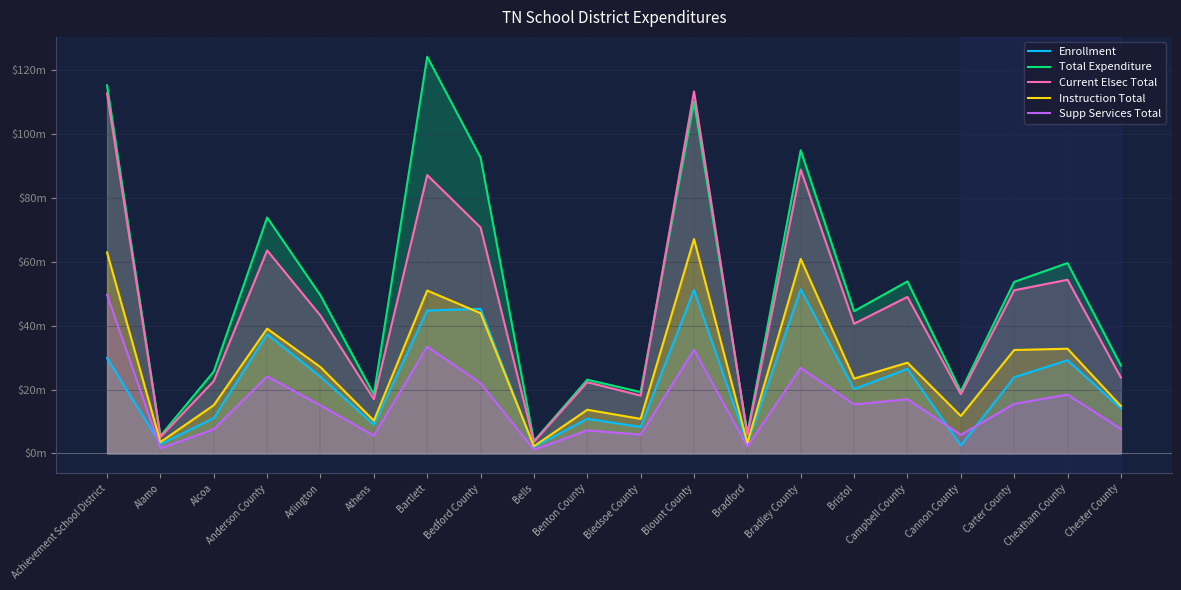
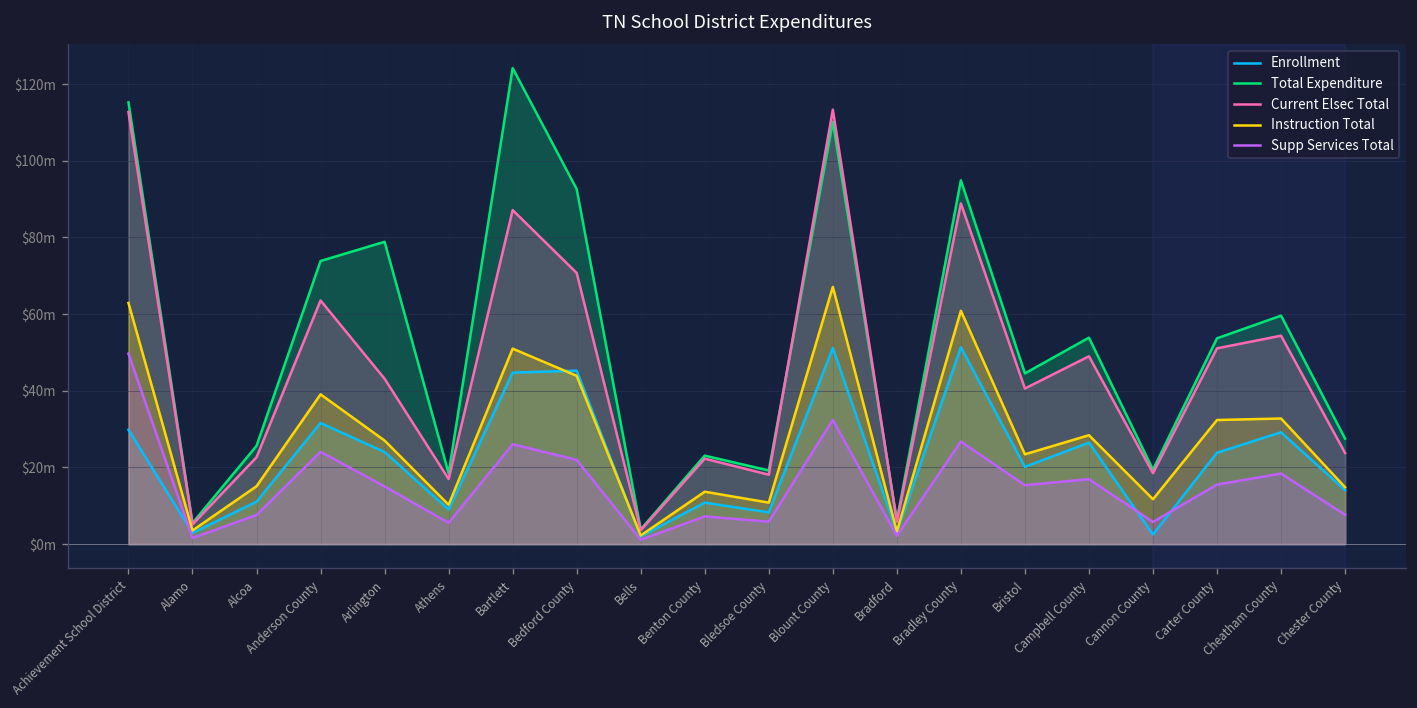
  {
    "Enrollment": {
      "Achievement School District": "$30m",
      "Alcoa": "$11m",
-     "Anderson County": "$37m",
+     "Anderson County": "$32m",
      "Arlington": "$24m",
      "Athens": "$9m",
      "Bartlett": "$45m",
      "Bedford County": "$45m",
      "Benton County": "$11m",
      "Bledsoe County": "$8m",
      "Blount County": "$51m",
      "Bradley County": "$51m",
      "Bristol": "$20m",
      "Campbell County": "$26m",
      "Cannon County": "$3m",
      "Carter County": "$24m",
      "Cheatham County": "$29m"
    },
    "Total Expenditure": {
      "Achievement School District": "$115m",
      "Alcoa": "$26m",
      "Anderson County": "$74m",
-     "Arlington": "$49m",
+     "Arlington": "$79m",
      "Athens": "$18m",
      "Bartlett": "$124m",
      "Bedford County": "$93m",
      "Bledsoe County": "$19m",
      "Blount County": "$110m",
      "Bradley County": "$95m",
      "Bristol": "$45m",
      "Campbell County": "$54m",
      "Cannon County": "$19m",
      "Carter County": "$54m",
      "Cheatham County": "$60m",
      "Chester County": "$28m"
    },
    "Current Elsec Total": {
      "Achievement School District": "$113m",
      "Alcoa": "$23m",
      "Anderson County": "$64m",
      "Arlington": "$43m",
      "Athens": "$17m",
      "Bartlett": "$87m",
      "Bedford County": "$71m",
      "Bledsoe County": "$18m",
      "Blount County": "$113m",
      "Bradley County": "$89m",
      "Bristol": "$41m",
      "Campbell County": "$49m",
      "Cannon County": "$19m",
      "Carter County": "$51m",
      "Cheatham County": "$54m",
      "Chester County": "$24m"
    },
    "Instruction Total": {
      "Achievement School District": "$63m",
      "Alcoa": "$15m",
      "Anderson County": "$39m",
      "Arlington": "$27m",
      "Athens": "$10m",
      "Bartlett": "$51m",
      "Bedford County": "$44m",
      "Benton County": "$14m",
      "Bledsoe County": "$11m",
      "Blount County": "$67m",
      "Bradley County": "$61m",
      "Bristol": "$23m",
      "Campbell County": "$28m",
      "Cannon County": "$12m",
      "Carter County": "$32m",
      "Cheatham County": "$33m"
    },
    "Supp Services Total": {
      "Achievement School District": "$50m",
      "Alamo": "$2m",
      "Alcoa": "$8m",
      "Anderson County": "$24m",
      "Arlington": "$15m",
      "Athens": "$6m",
-     "Bartlett": "$33m",
+     "Bartlett": "$26m",
      "Bedford County": "$22m",
      "Bells": "$1m",
      "Benton County": "$7m",
      "Bledsoe County": "$6m",
      "Blount County": "$32m",
      "Bradford": "$2m",
      "Bradley County": "$27m",
      "Bristol": "$15m",
      "Campbell County": "$17m",
      "Cannon County": "$6m",
      "Carter County": "$16m",
      "Cheatham County": "$18m",
      "Chester County": "$8m"
    }
  }
